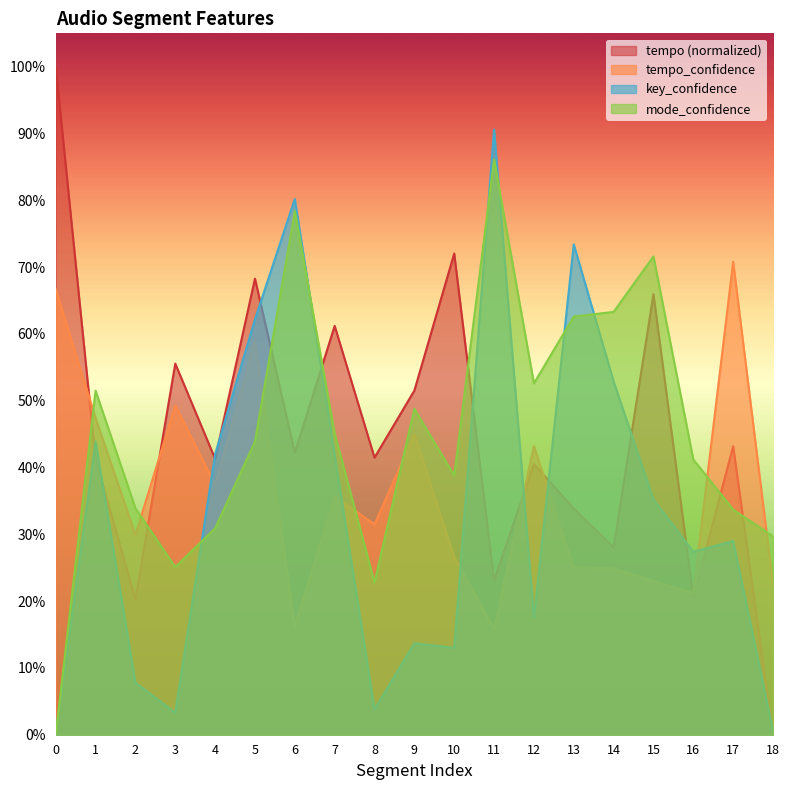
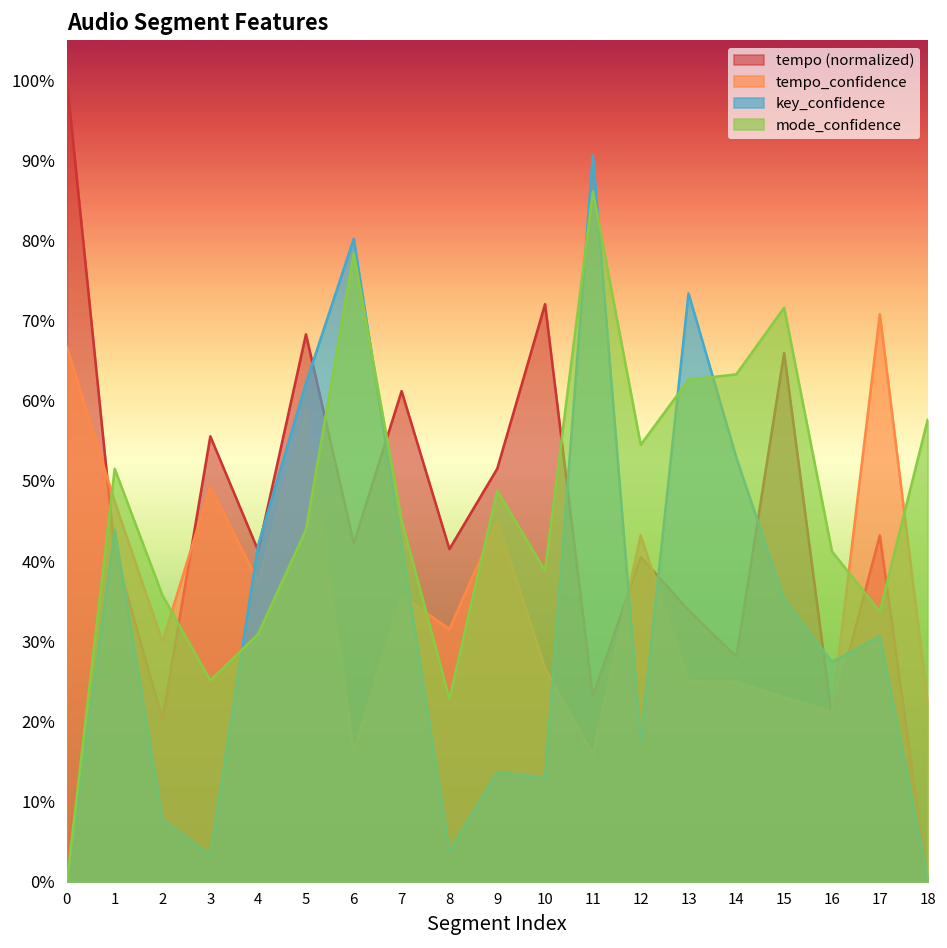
  {
    "tempo (normalized)": {
      "0": "100%",
      "1": "41%",
      "2": "20%",
      "3": "56%",
      "4": "41%",
      "5": "68%",
      "6": "42%",
      "7": "61%",
      "8": "41%",
      "9": "52%",
      "10": "72%",
      "11": "23%",
      "12": "41%",
      "13": "34%",
      "14": "28%",
      "15": "66%",
      "16": "21%",
      "17": "43%",
      "18": "0%"
    },
    "tempo_confidence": {
      "0": "67%",
      "1": "47%",
      "2": "30%",
      "3": "49%",
      "4": "37%",
      "5": "59%",
      "6": "16%",
      "7": "36%",
      "8": "32%",
      "9": "45%",
      "10": "27%",
      "11": "16%",
      "12": "43%",
      "13": "25%",
      "14": "25%",
      "15": "23%",
      "16": "21%",
      "17": "71%",
      "18": "23%"
    },
    "key_confidence": {
      "1": "44%",
      "2": "8%",
      "3": "3%",
      "4": "42%",
      "5": "62%",
      "6": "80%",
      "7": "42%",
      "8": "4%",
      "9": "14%",
      "10": "13%",
      "11": "91%",
      "12": "18%",
      "13": "73%",
      "14": "53%",
      "15": "35%",
      "16": "27%",
-     "17": "29%",
+     "17": "31%",
      "18": "1%"
    },
    "mode_confidence": {
      "1": "52%",
-     "2": "34%",
+     "2": "36%",
      "3": "25%",
      "4": "31%",
      "5": "44%",
      "6": "78%",
      "7": "45%",
      "8": "23%",
      "9": "49%",
      "10": "39%",
      "11": "86%",
-     "12": "53%",
+     "12": "55%",
      "13": "63%",
      "14": "63%",
      "15": "72%",
      "16": "41%",
      "17": "34%",
-     "18": "30%"
+     "18": "58%"
    }
  }
